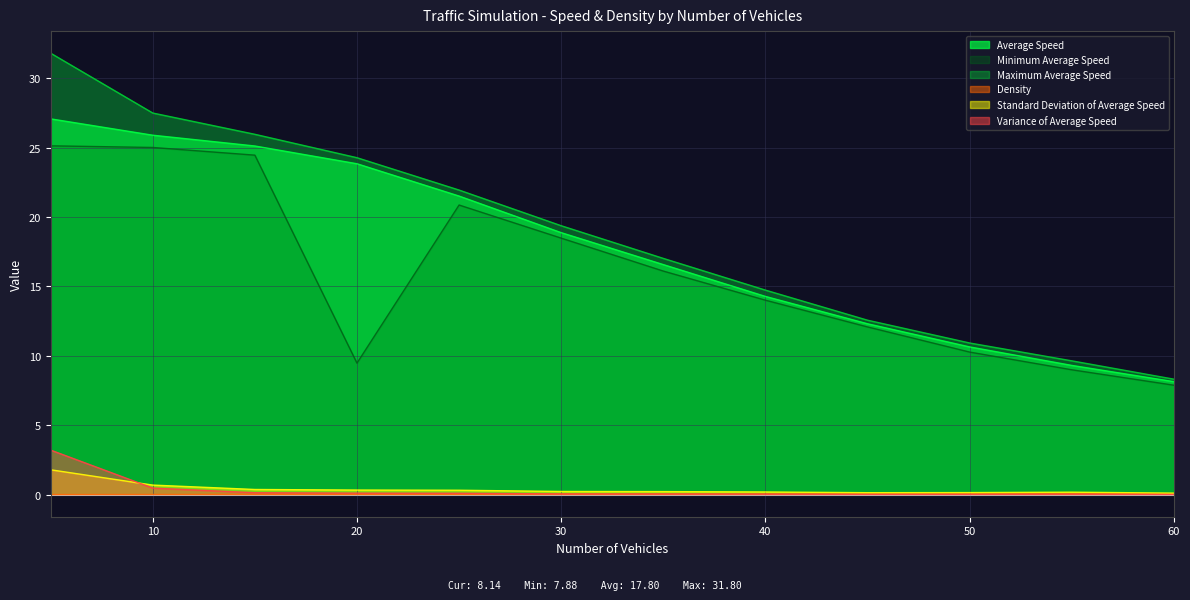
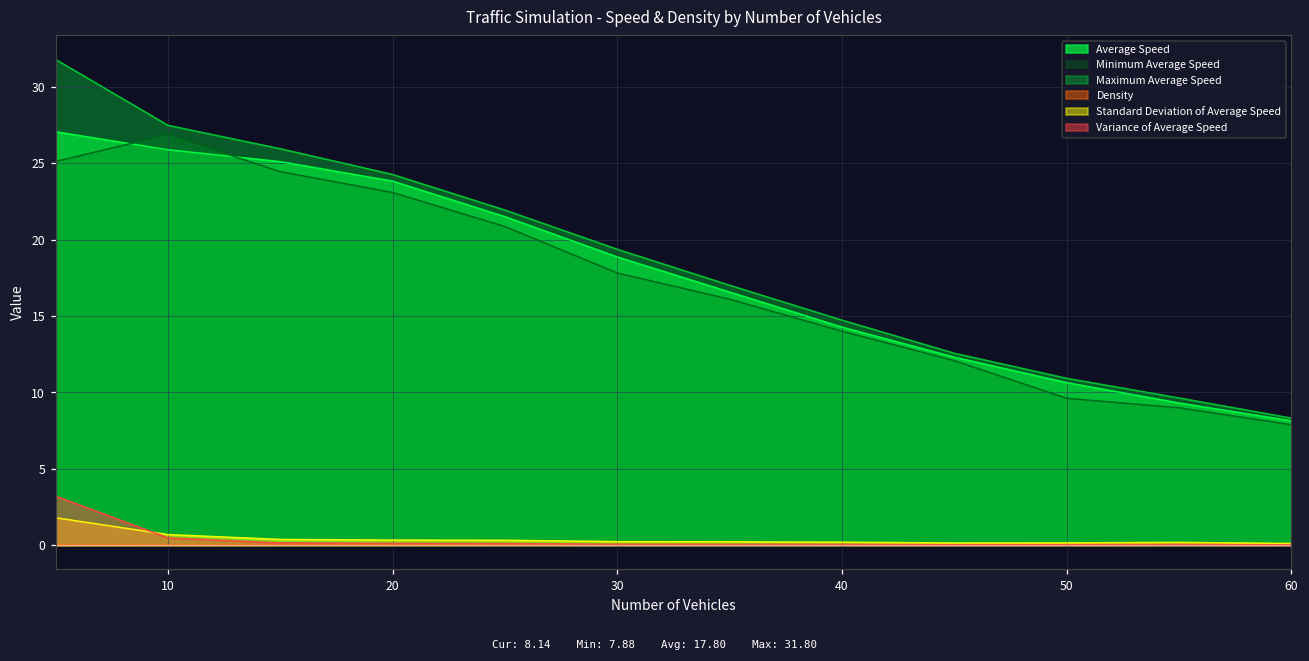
  {
    "Minimum Average Speed": {
-     "10": 25.0,
-     "20": 9.5,
-     "30": 18.5,
+     "10": 26.9,
+     "20": 23.1,
+     "30": 17.8,
      "40": 14.0,
-     "50": 10.3,
+     "50": 9.6,
      "60": 7.9
    },
    "Standard Deviation of Average Speed": {
      "10": 0.7,
      "20": 0.3
    }
  }
